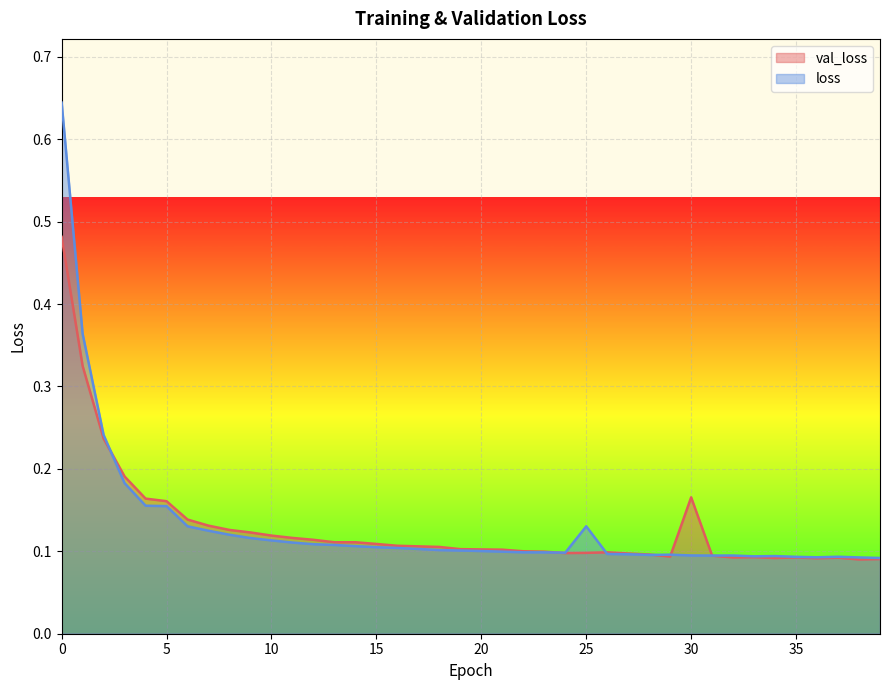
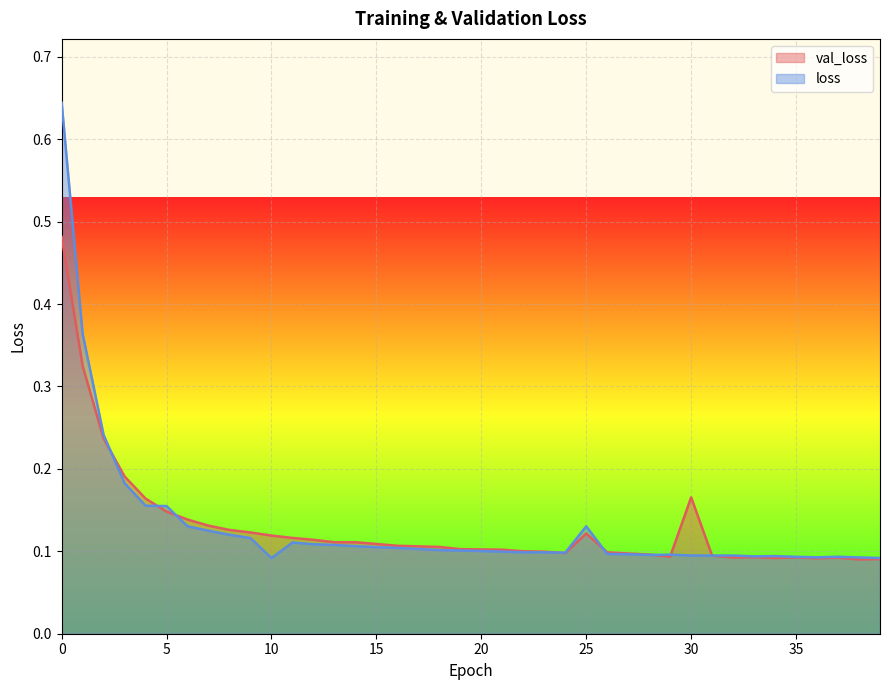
  {
    "val_loss": {
      "0": 0.48,
-     "5": 0.16,
+     "5": 0.15,
      "10": 0.12,
      "15": 0.11,
-     "25": 0.10,
+     "25": 0.12,
      "30": 0.17
    },
    "loss": {
      "0": 0.64,
      "5": 0.15,
-     "10": 0.11,
+     "10": 0.09,
      "15": 0.10,
      "25": 0.13,
      "30": 0.09
    }
  }
